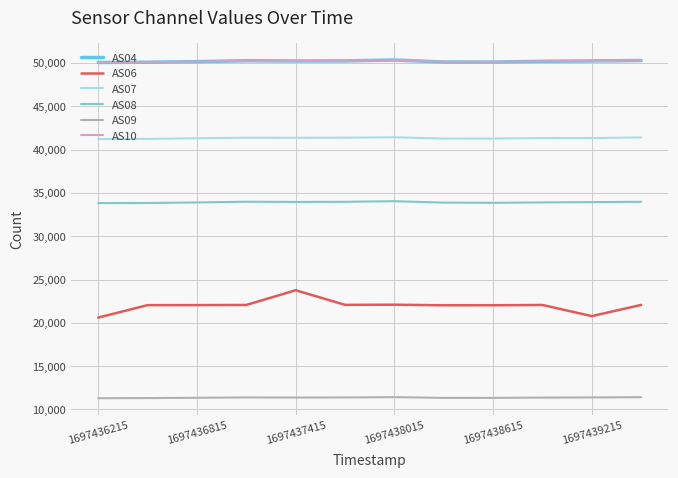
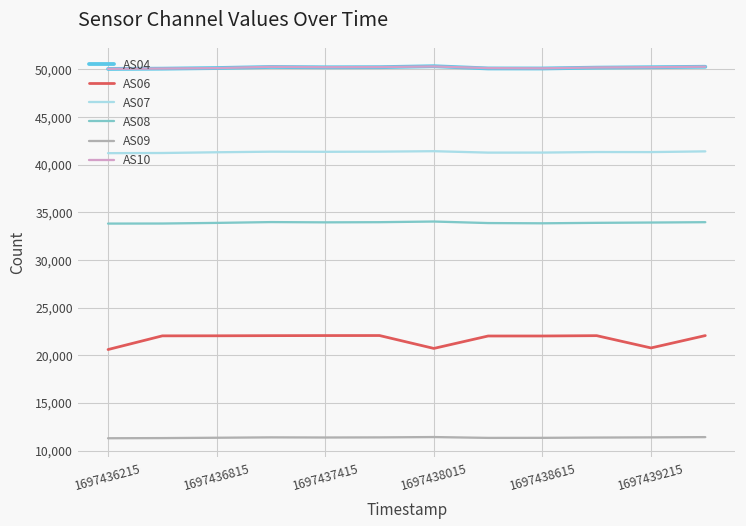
  {
    "AS06": {
      "1697436215": "21,000",
      "1697436815": "22,000",
-     "1697437415": "24,000",
-     "1697438015": "22,000",
+     "1697437415": "22,000",
+     "1697438015": "21,000",
      "1697438615": "22,000",
      "1697439215": "21,000"
    }
  }
